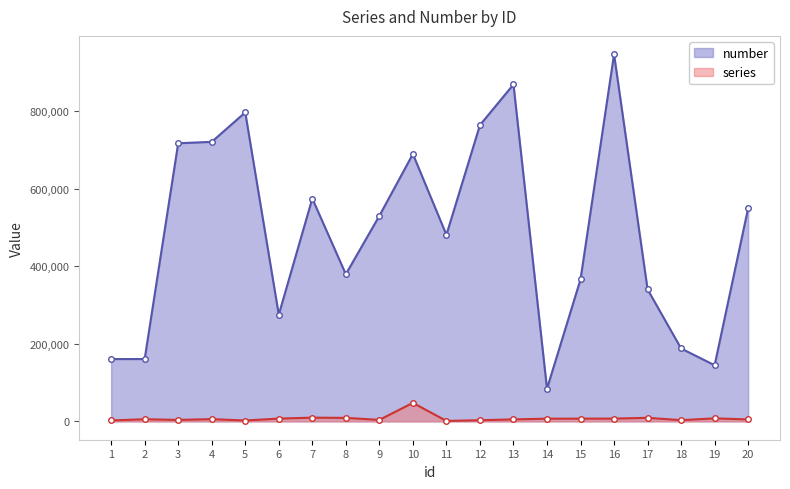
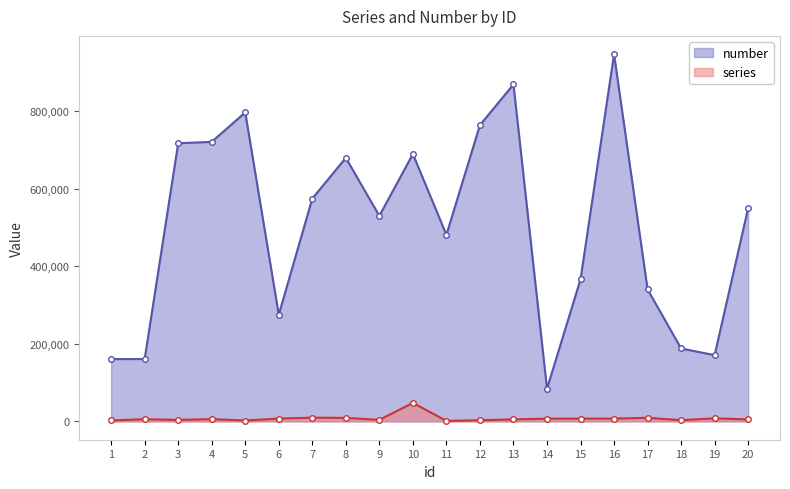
  {
    "number": {
      "1": "160,000",
      "2": "160,000",
      "3": "720,000",
      "4": "720,000",
      "5": "800,000",
      "6": "280,000",
      "7": "570,000",
-     "8": "380,000",
+     "8": "680,000",
      "9": "530,000",
      "10": "690,000",
      "11": "480,000",
      "12": "760,000",
      "13": "870,000",
      "14": "80,000",
      "15": "370,000",
      "16": "950,000",
      "17": "340,000",
      "18": "190,000",
-     "19": "140,000",
+     "19": "170,000",
      "20": "550,000"
    },
    "series": {
      "1": "0",
      "2": "10,000",
      "3": "0",
      "4": "10,000",
      "5": "0",
      "6": "10,000",
      "7": "10,000",
      "8": "10,000",
      "9": "0",
      "10": "50,000",
      "11": "0",
      "12": "0",
      "13": "10,000",
      "14": "10,000",
      "15": "10,000",
      "16": "10,000",
      "17": "10,000",
      "18": "0",
      "19": "10,000",
      "20": "10,000"
    }
  }
